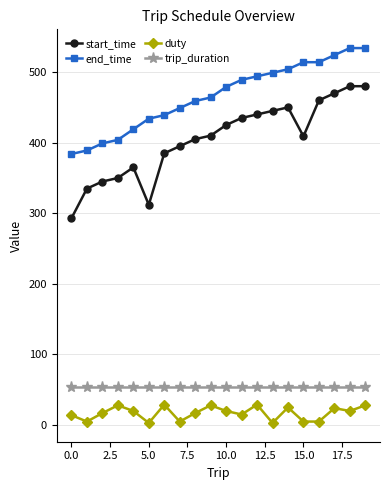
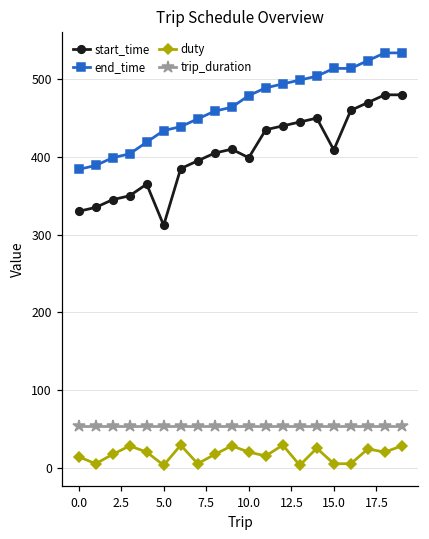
  {
    "start_time": {
-     "0.0": 290,
+     "0.0": 330,
      "5.0": 310,
-     "10.0": 430,
+     "10.0": 400,
      "15.0": 410
    },
    "end_time": {
      "0.0": 380,
      "5.0": 430,
      "10.0": 480,
      "15.0": 510
    },
    "duty": {
      "0.0": 10,
      "5.0": 0,
      "10.0": 20,
      "15.0": 10
    },
    "trip_duration": {
      "0.0": 50,
      "5.0": 50,
      "10.0": 50,
      "15.0": 50
    }
  }
